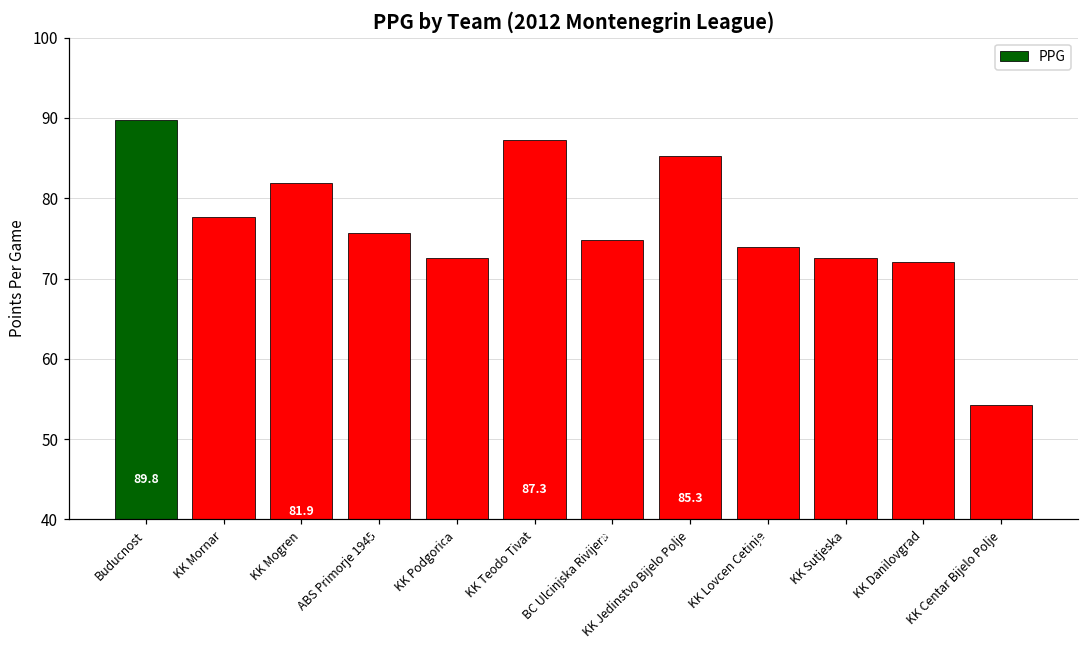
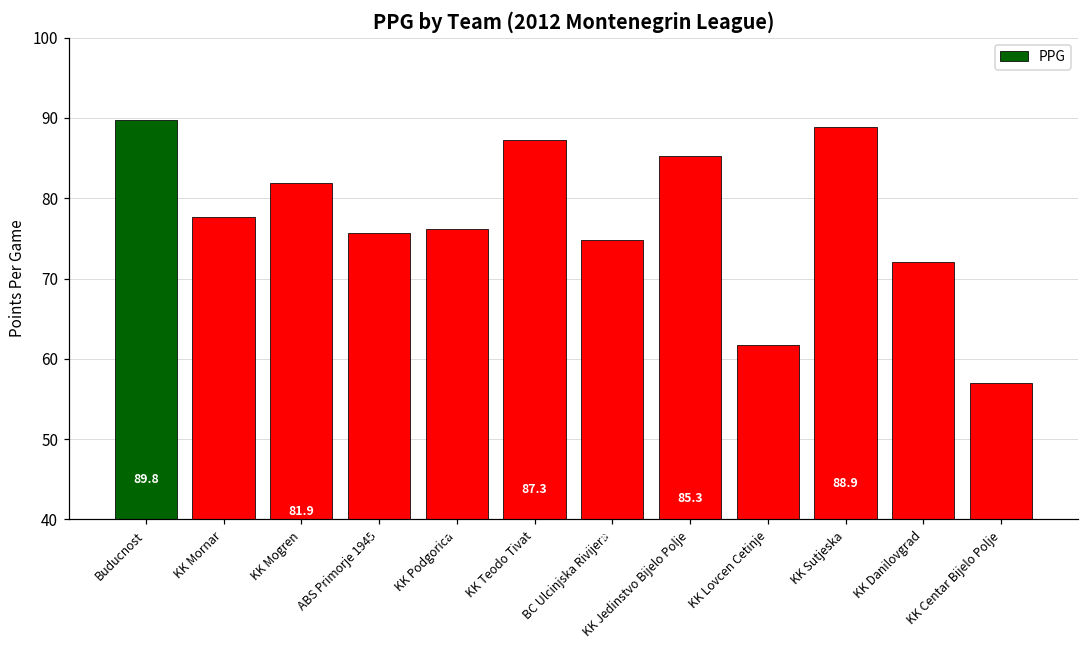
  {
    "KK Mornar": 78,
    "ABS Primorje 1945": 76,
-   "KK Podgorica": 73,
+   "KK Podgorica": 76,
    "BC Ulcinjska Rivijera": 75,
-   "KK Lovcen Cetinje": 74,
-   "KK Sutjeska": 73,
+   "KK Lovcen Cetinje": 62,
+   "KK Sutjeska": 89,
    "KK Danilovgrad": 72,
-   "KK Centar Bijelo Polje": 54
+   "KK Centar Bijelo Polje": 57
  }
